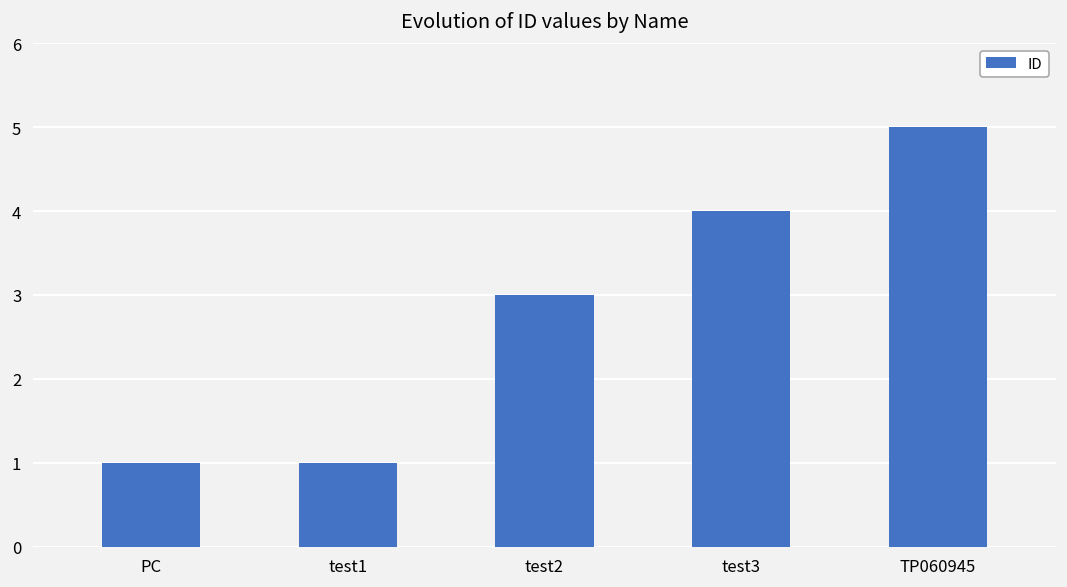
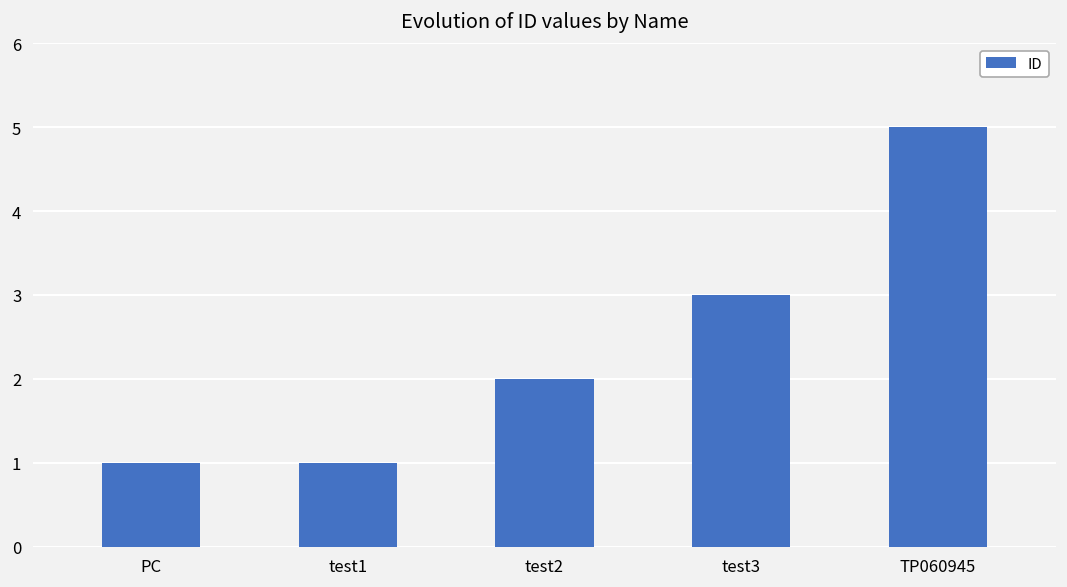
  {
    "PC": 1,
    "test1": 1,
-   "test2": 3,
-   "test3": 4,
+   "test2": 2,
+   "test3": 3,
    "TP060945": 5
  }
